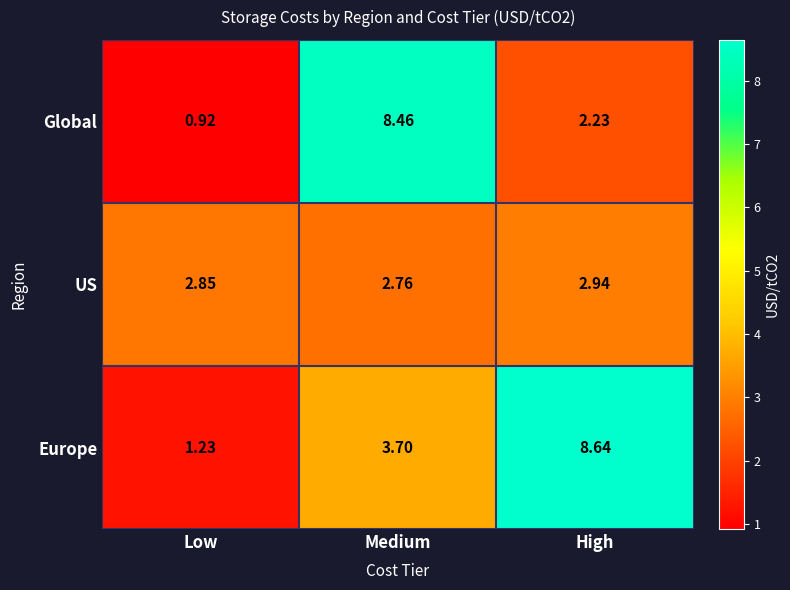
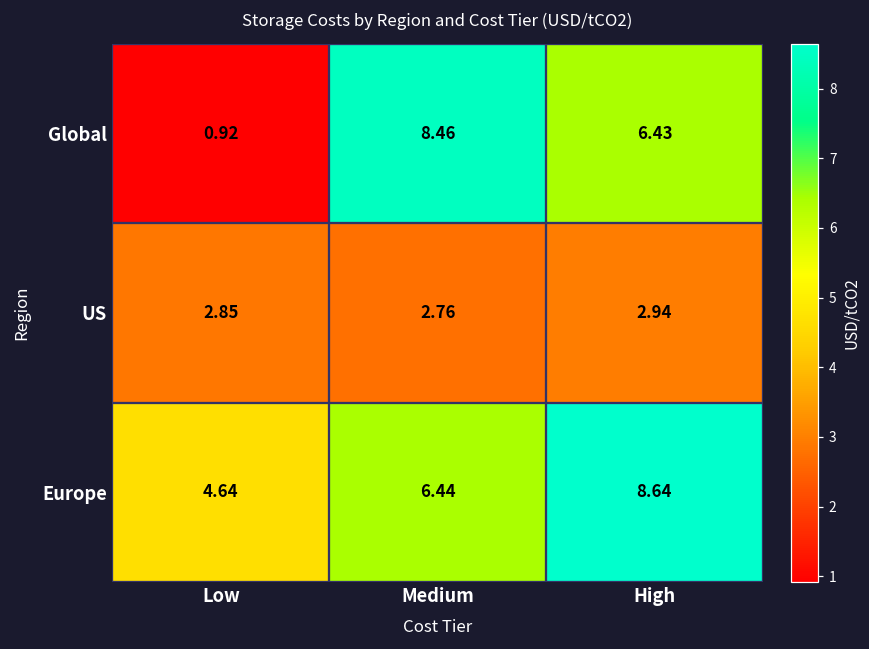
  {
    "Global": {
      "Low": 0.92,
      "Medium": 8.46,
-     "High": 2.23
+     "High": 6.43
    },
    "US": {
      "Low": 2.85,
      "Medium": 2.76,
      "High": 2.94
    },
    "Europe": {
-     "Low": 1.23,
-     "Medium": 3.70,
+     "Low": 4.64,
+     "Medium": 6.44,
      "High": 8.64
    }
  }
